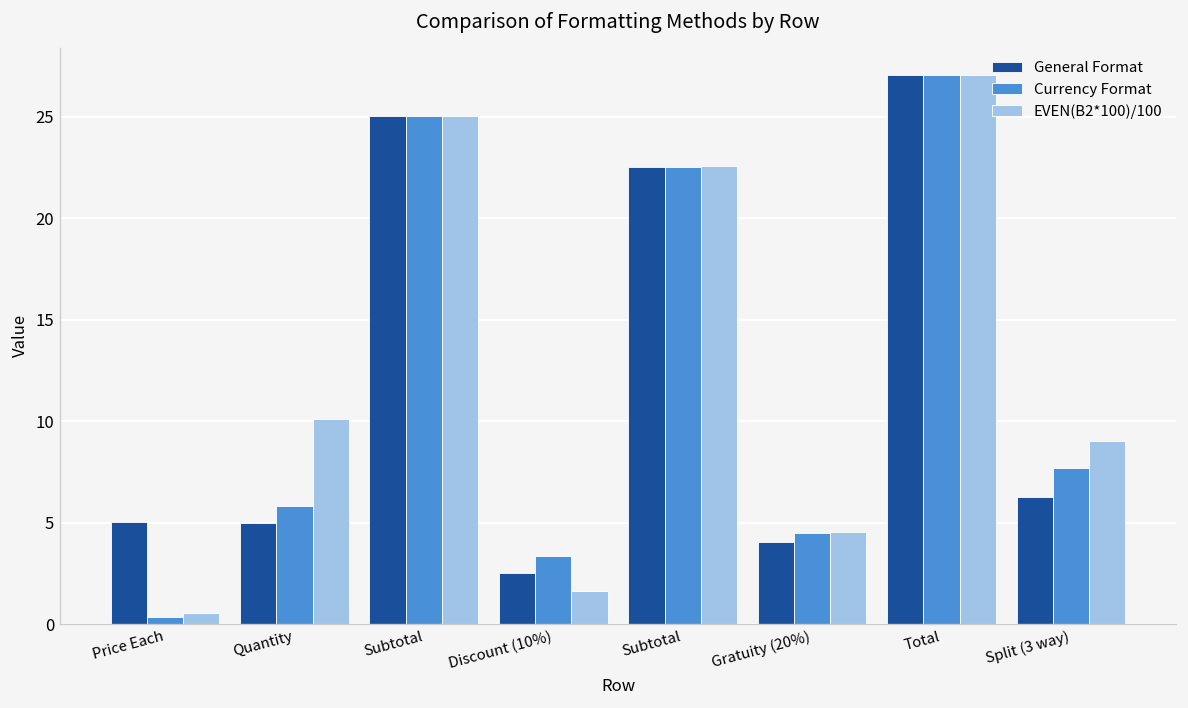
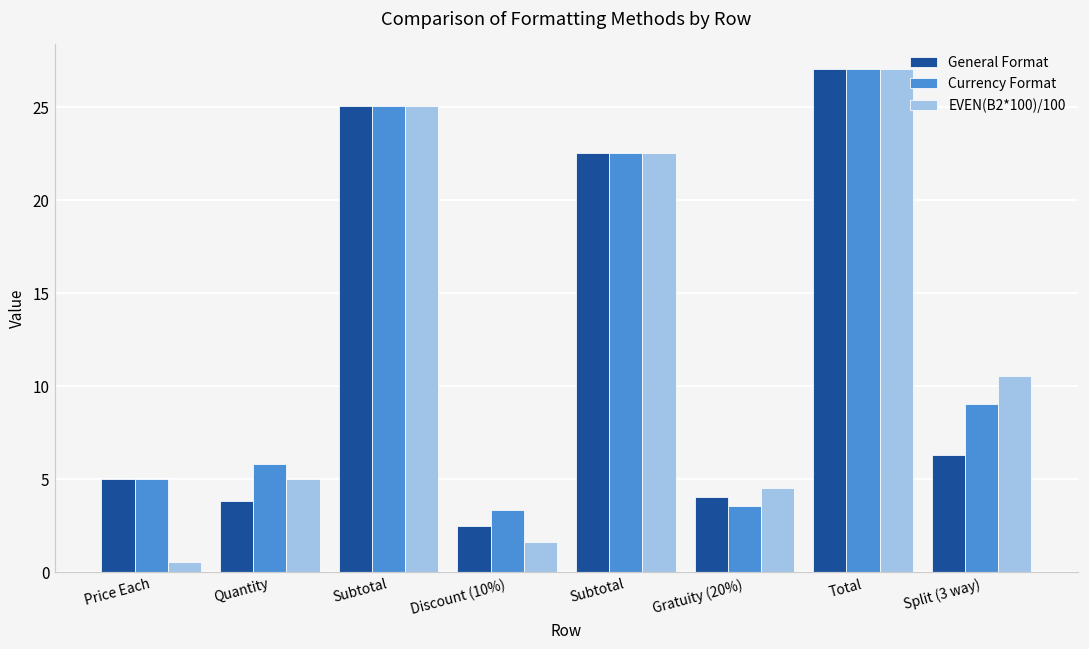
  {
    "General Format": {
      "Price Each": 5.0,
-     "Quantity": 5.0,
+     "Quantity": 3.8,
      "Discount (10%)": 2.5,
      "Gratuity (20%)": 4.0,
      "Total": 27.1,
      "Split (3 way)": 6.3
    },
    "Currency Format": {
-     "Price Each": 0.4,
+     "Price Each": 5.0,
      "Quantity": 5.8,
      "Discount (10%)": 3.3,
-     "Gratuity (20%)": 4.5,
+     "Gratuity (20%)": 3.6,
      "Total": 27.1,
-     "Split (3 way)": 7.7
+     "Split (3 way)": 9.0
    },
    "EVEN(B2*100)/100": {
      "Price Each": 0.5,
-     "Quantity": 10.1,
+     "Quantity": 5.0,
      "Discount (10%)": 1.6,
      "Gratuity (20%)": 4.5,
      "Total": 27.1,
-     "Split (3 way)": 9.0
+     "Split (3 way)": 10.6
    }
  }
